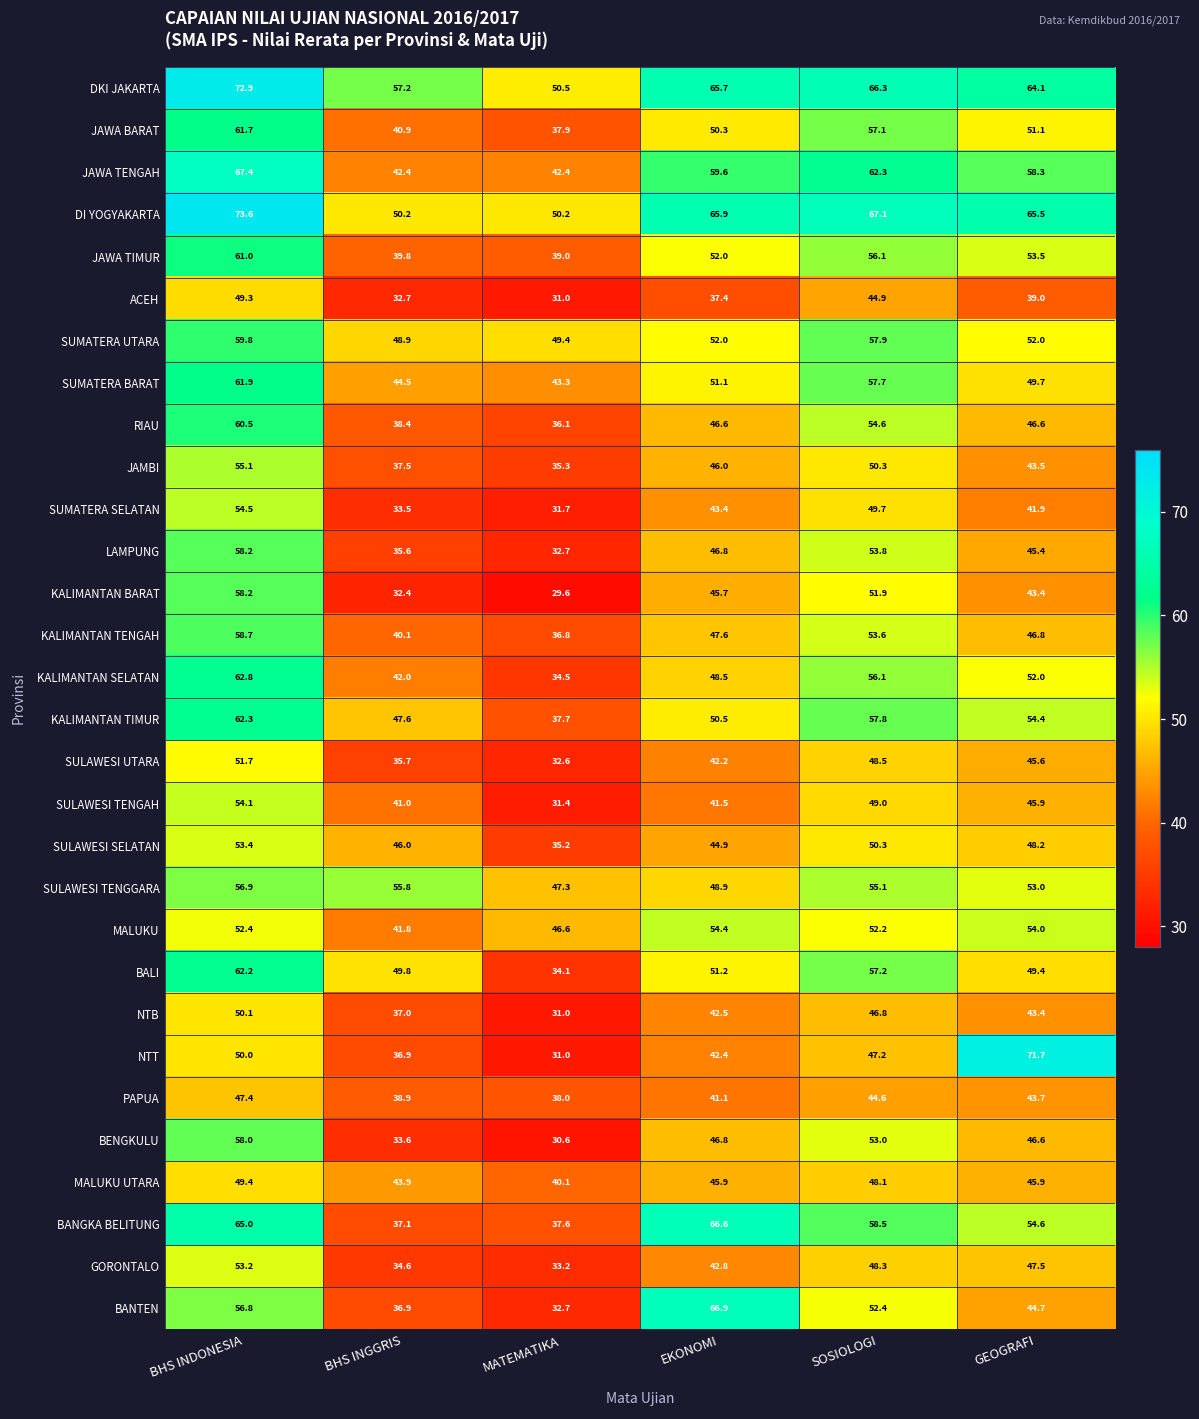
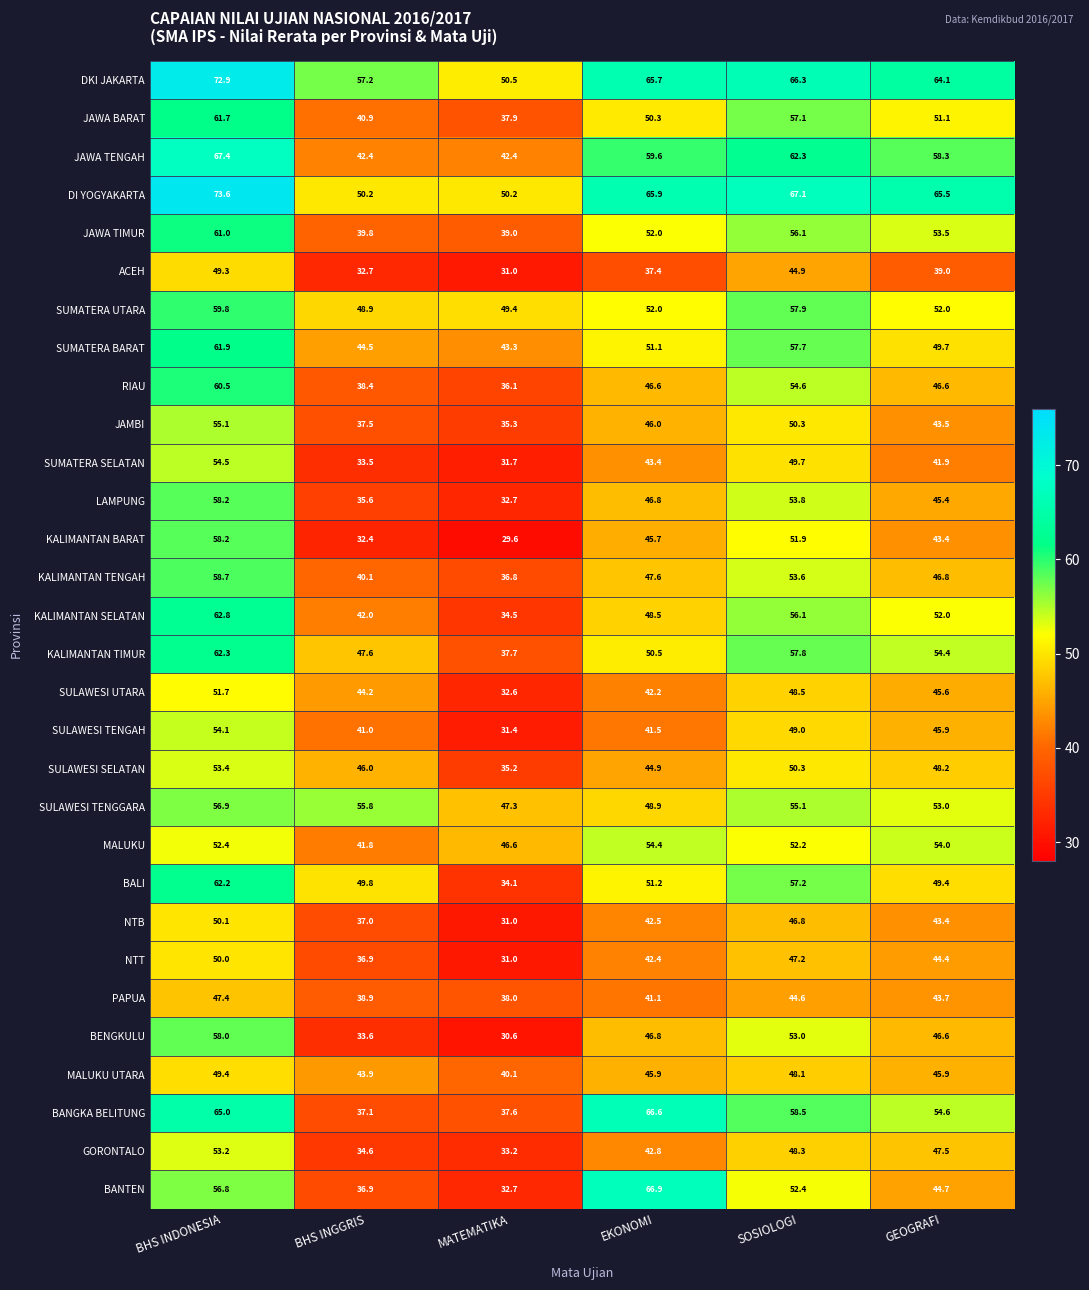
  {
    "DKI JAKARTA": {
      "BHS INDONESIA": 72.9,
      "BHS INGGRIS": 57.2,
      "MATEMATIKA": 50.5,
      "EKONOMI": 65.7,
      "SOSIOLOGI": 66.3,
      "GEOGRAFI": 64.1
    },
    "JAWA BARAT": {
      "BHS INDONESIA": 61.7,
      "BHS INGGRIS": 40.9,
      "MATEMATIKA": 37.9,
      "EKONOMI": 50.3,
      "SOSIOLOGI": 57.1,
      "GEOGRAFI": 51.1
    },
    "JAWA TENGAH": {
      "BHS INDONESIA": 67.4,
      "BHS INGGRIS": 42.4,
      "MATEMATIKA": 42.4,
      "EKONOMI": 59.6,
      "SOSIOLOGI": 62.3,
      "GEOGRAFI": 58.3
    },
    "DI YOGYAKARTA": {
      "BHS INDONESIA": 73.6,
      "BHS INGGRIS": 50.2,
      "MATEMATIKA": 50.2,
      "EKONOMI": 65.9,
      "SOSIOLOGI": 67.1,
      "GEOGRAFI": 65.5
    },
    "JAWA TIMUR": {
      "BHS INDONESIA": 61.0,
      "BHS INGGRIS": 39.8,
      "MATEMATIKA": 39.0,
      "EKONOMI": 52.0,
      "SOSIOLOGI": 56.1,
      "GEOGRAFI": 53.5
    },
    "ACEH": {
      "BHS INDONESIA": 49.3,
      "BHS INGGRIS": 32.7,
      "MATEMATIKA": 31.0,
      "EKONOMI": 37.4,
      "SOSIOLOGI": 44.9,
      "GEOGRAFI": 39.0
    },
    "SUMATERA UTARA": {
      "BHS INDONESIA": 59.8,
      "BHS INGGRIS": 48.9,
      "MATEMATIKA": 49.4,
      "EKONOMI": 52.0,
      "SOSIOLOGI": 57.9,
      "GEOGRAFI": 52.0
    },
    "SUMATERA BARAT": {
      "BHS INDONESIA": 61.9,
      "BHS INGGRIS": 44.5,
      "MATEMATIKA": 43.3,
      "EKONOMI": 51.1,
      "SOSIOLOGI": 57.7,
      "GEOGRAFI": 49.7
    },
    "RIAU": {
      "BHS INDONESIA": 60.5,
      "BHS INGGRIS": 38.4,
      "MATEMATIKA": 36.1,
      "EKONOMI": 46.6,
      "SOSIOLOGI": 54.6,
      "GEOGRAFI": 46.6
    },
    "JAMBI": {
      "BHS INDONESIA": 55.1,
      "BHS INGGRIS": 37.5,
      "MATEMATIKA": 35.3,
      "EKONOMI": 46.0,
      "SOSIOLOGI": 50.3,
      "GEOGRAFI": 43.5
    },
    "SUMATERA SELATAN": {
      "BHS INDONESIA": 54.5,
      "BHS INGGRIS": 33.5,
      "MATEMATIKA": 31.7,
      "EKONOMI": 43.4,
      "SOSIOLOGI": 49.7,
      "GEOGRAFI": 41.9
    },
    "LAMPUNG": {
      "BHS INDONESIA": 58.2,
      "BHS INGGRIS": 35.6,
      "MATEMATIKA": 32.7,
      "EKONOMI": 46.8,
      "SOSIOLOGI": 53.8,
      "GEOGRAFI": 45.4
    },
    "KALIMANTAN BARAT": {
      "BHS INDONESIA": 58.2,
      "BHS INGGRIS": 32.4,
      "MATEMATIKA": 29.6,
      "EKONOMI": 45.7,
      "SOSIOLOGI": 51.9,
      "GEOGRAFI": 43.4
    },
    "KALIMANTAN TENGAH": {
      "BHS INDONESIA": 58.7,
      "BHS INGGRIS": 40.1,
      "MATEMATIKA": 36.8,
      "EKONOMI": 47.6,
      "SOSIOLOGI": 53.6,
      "GEOGRAFI": 46.8
    },
    "KALIMANTAN SELATAN": {
      "BHS INDONESIA": 62.8,
      "BHS INGGRIS": 42.0,
      "MATEMATIKA": 34.5,
      "EKONOMI": 48.5,
      "SOSIOLOGI": 56.1,
      "GEOGRAFI": 52.0
    },
    "KALIMANTAN TIMUR": {
      "BHS INDONESIA": 62.3,
      "BHS INGGRIS": 47.6,
      "MATEMATIKA": 37.7,
      "EKONOMI": 50.5,
      "SOSIOLOGI": 57.8,
      "GEOGRAFI": 54.4
    },
    "SULAWESI UTARA": {
      "BHS INDONESIA": 51.7,
-     "BHS INGGRIS": 35.7,
+     "BHS INGGRIS": 44.2,
      "MATEMATIKA": 32.6,
      "EKONOMI": 42.2,
      "SOSIOLOGI": 48.5,
      "GEOGRAFI": 45.6
    },
    "SULAWESI TENGAH": {
      "BHS INDONESIA": 54.1,
      "BHS INGGRIS": 41.0,
      "MATEMATIKA": 31.4,
      "EKONOMI": 41.5,
      "SOSIOLOGI": 49.0,
      "GEOGRAFI": 45.9
    },
    "SULAWESI SELATAN": {
      "BHS INDONESIA": 53.4,
      "BHS INGGRIS": 46.0,
      "MATEMATIKA": 35.2,
      "EKONOMI": 44.9,
      "SOSIOLOGI": 50.3,
      "GEOGRAFI": 48.2
    },
    "SULAWESI TENGGARA": {
      "BHS INDONESIA": 56.9,
      "BHS INGGRIS": 55.8,
      "MATEMATIKA": 47.3,
      "EKONOMI": 48.9,
      "SOSIOLOGI": 55.1,
      "GEOGRAFI": 53.0
    },
    "MALUKU": {
      "BHS INDONESIA": 52.4,
      "BHS INGGRIS": 41.8,
      "MATEMATIKA": 46.6,
      "EKONOMI": 54.4,
      "SOSIOLOGI": 52.2,
      "GEOGRAFI": 54.0
    },
    "BALI": {
      "BHS INDONESIA": 62.2,
      "BHS INGGRIS": 49.8,
      "MATEMATIKA": 34.1,
      "EKONOMI": 51.2,
      "SOSIOLOGI": 57.2,
      "GEOGRAFI": 49.4
    },
    "NTB": {
      "BHS INDONESIA": 50.1,
      "BHS INGGRIS": 37.0,
      "MATEMATIKA": 31.0,
      "EKONOMI": 42.5,
      "SOSIOLOGI": 46.8,
      "GEOGRAFI": 43.4
    },
    "NTT": {
      "BHS INDONESIA": 50.0,
      "BHS INGGRIS": 36.9,
      "MATEMATIKA": 31.0,
      "EKONOMI": 42.4,
      "SOSIOLOGI": 47.2,
-     "GEOGRAFI": 71.7
+     "GEOGRAFI": 44.4
    },
    "PAPUA": {
      "BHS INDONESIA": 47.4,
      "BHS INGGRIS": 38.9,
      "MATEMATIKA": 38.0,
      "EKONOMI": 41.1,
      "SOSIOLOGI": 44.6,
      "GEOGRAFI": 43.7
    },
    "BENGKULU": {
      "BHS INDONESIA": 58.0,
      "BHS INGGRIS": 33.6,
      "MATEMATIKA": 30.6,
      "EKONOMI": 46.8,
      "SOSIOLOGI": 53.0,
      "GEOGRAFI": 46.6
    },
    "MALUKU UTARA": {
      "BHS INDONESIA": 49.4,
      "BHS INGGRIS": 43.9,
      "MATEMATIKA": 40.1,
      "EKONOMI": 45.9,
      "SOSIOLOGI": 48.1,
      "GEOGRAFI": 45.9
    },
    "BANGKA BELITUNG": {
      "BHS INDONESIA": 65.0,
      "BHS INGGRIS": 37.1,
      "MATEMATIKA": 37.6,
      "EKONOMI": 66.6,
      "SOSIOLOGI": 58.5,
      "GEOGRAFI": 54.6
    },
    "GORONTALO": {
      "BHS INDONESIA": 53.2,
      "BHS INGGRIS": 34.6,
      "MATEMATIKA": 33.2,
      "EKONOMI": 42.8,
      "SOSIOLOGI": 48.3,
      "GEOGRAFI": 47.5
    },
    "BANTEN": {
      "BHS INDONESIA": 56.8,
      "BHS INGGRIS": 36.9,
      "MATEMATIKA": 32.7,
      "EKONOMI": 66.9,
      "SOSIOLOGI": 52.4,
      "GEOGRAFI": 44.7
    }
  }
